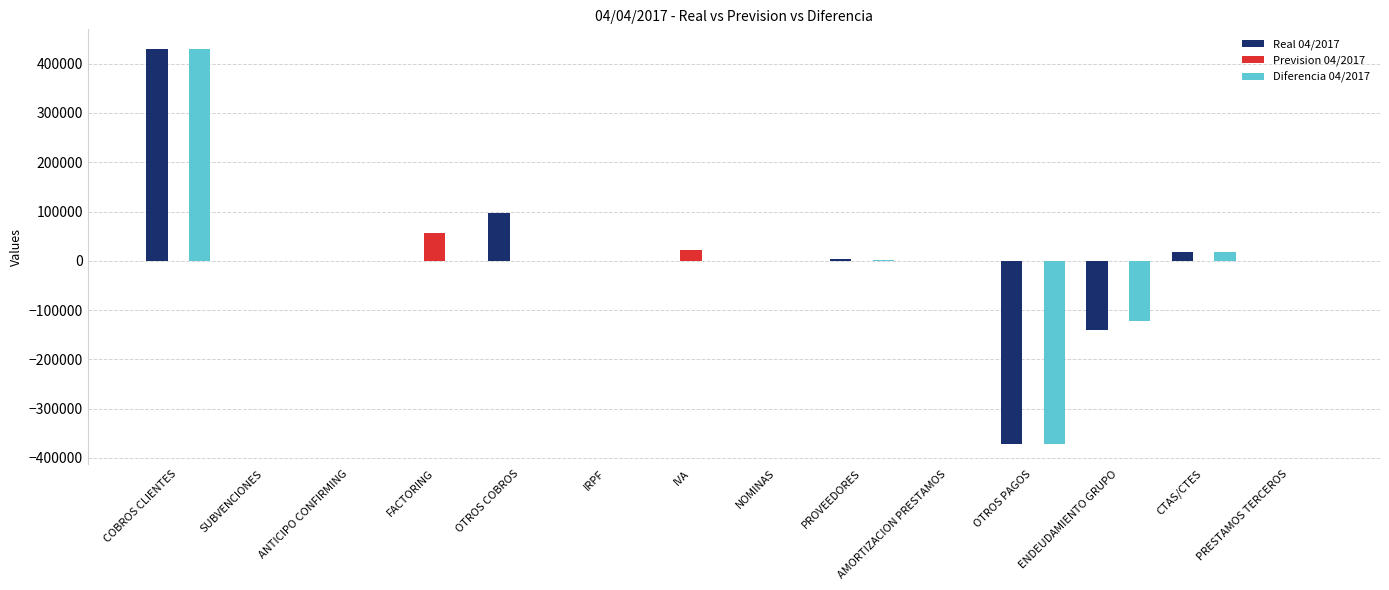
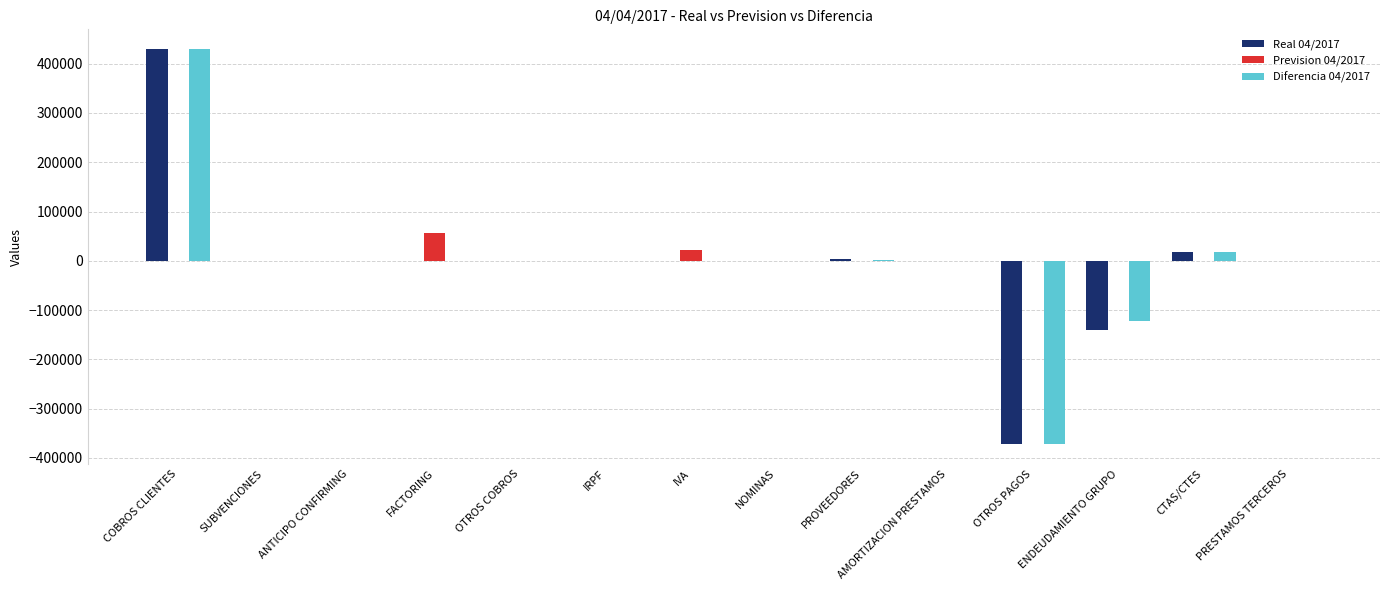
  {
    "Real 04/2017": {
      "COBROS CLIENTES": 430000,
      "SUBVENCIONES": 0,
      "ANTICIPO CONFIRMING": 0,
      "FACTORING": 0,
-     "OTROS COBROS": 100000,
+     "OTROS COBROS": 0,
      "IRPF": 0,
      "IVA": 0,
      "NOMINAS": 0,
      "AMORTIZACION PRESTAMOS": 0,
      "OTROS PAGOS": -370000,
      "ENDEUDAMIENTO GRUPO": -140000,
      "CTAS/CTES": 20000,
      "PRESTAMOS TERCEROS": 0
    },
    "Prevision 04/2017": {
      "FACTORING": 60000,
      "IVA": 20000
    },
    "Diferencia 04/2017": {
      "COBROS CLIENTES": 430000,
      "OTROS PAGOS": -370000,
      "ENDEUDAMIENTO GRUPO": -120000,
      "CTAS/CTES": 20000
    }
  }
